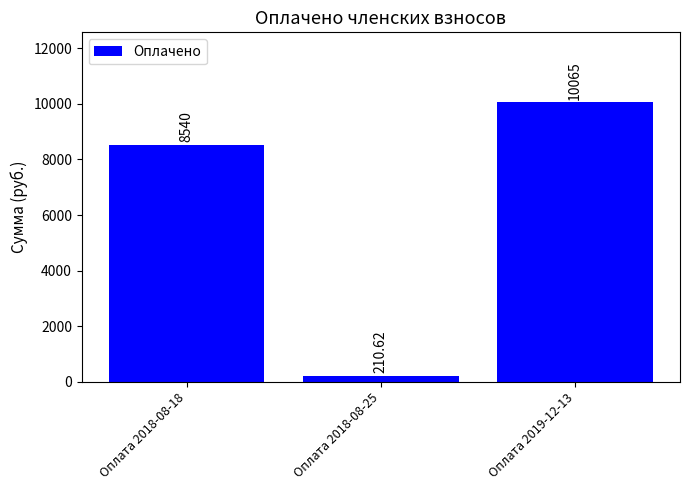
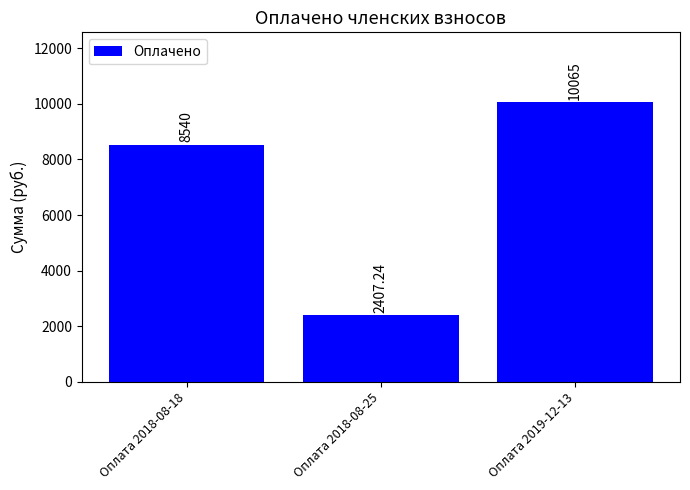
  {
    "Оплата 2018-08-18": 8540,
-   "Оплата 2018-08-25": 210.62,
+   "Оплата 2018-08-25": 2407.24,
    "Оплата 2019-12-13": 10065
  }
